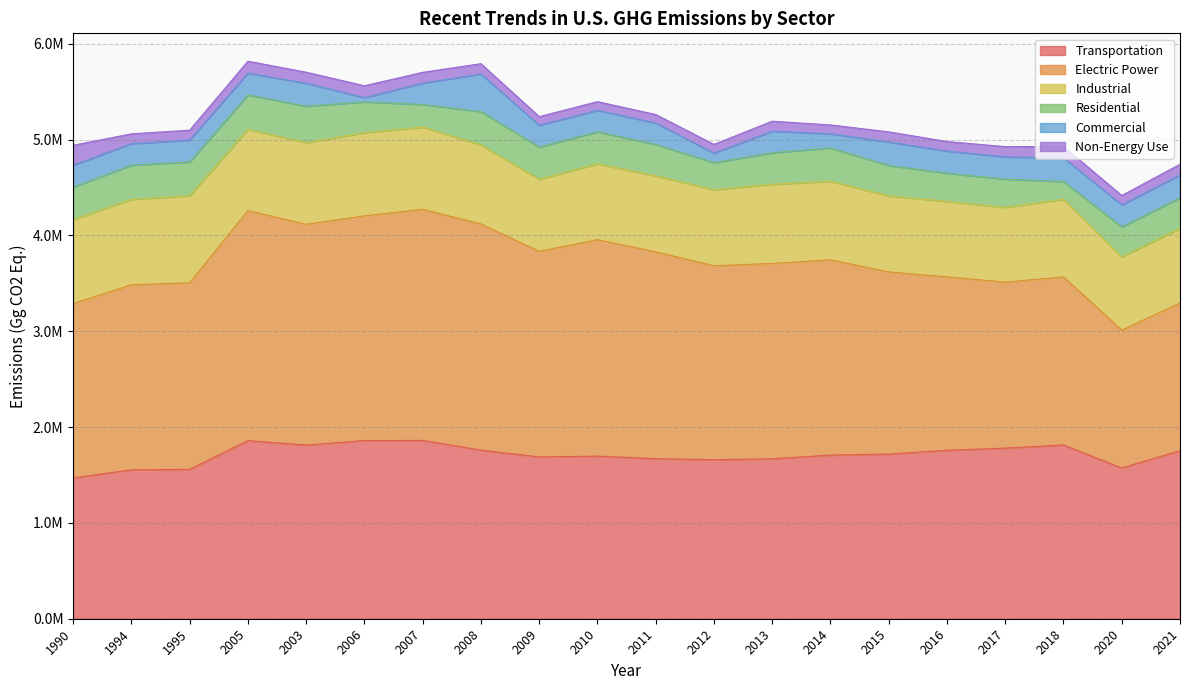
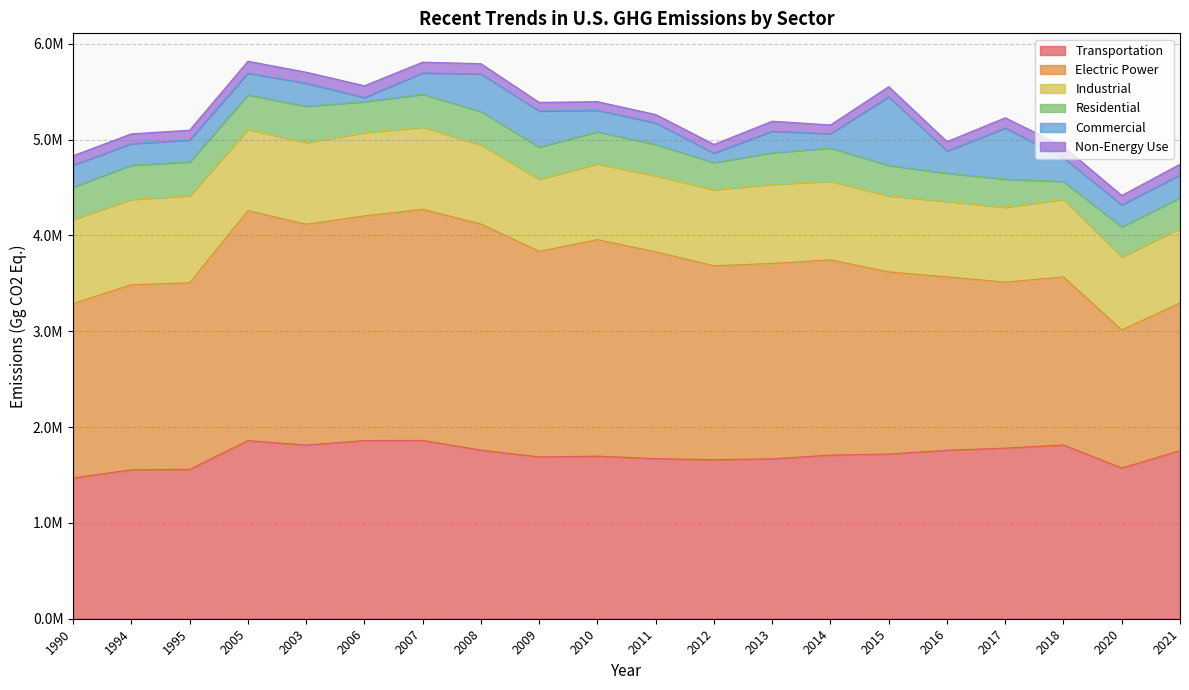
  {
    "Residential": {
      "1990": 300000,
      "1994": 400000,
      "1995": 400000,
      "2005": 400000,
      "2003": 400000,
      "2006": 300000,
-     "2007": 200000,
+     "2007": 300000,
      "2008": 300000,
      "2009": 300000,
      "2010": 300000,
      "2011": 300000,
      "2012": 300000,
      "2013": 300000,
      "2014": 300000,
      "2015": 300000,
      "2016": 300000,
      "2017": 300000,
      "2018": 200000,
      "2020": 300000,
      "2021": 300000
    },
    "Commercial": {
      "1990": 200000,
      "1994": 200000,
      "1995": 200000,
      "2005": 200000,
      "2003": 200000,
      "2006": 0,
      "2007": 200000,
      "2008": 400000,
-     "2009": 200000,
+     "2009": 400000,
      "2010": 200000,
      "2011": 200000,
      "2012": 100000,
      "2013": 200000,
      "2014": 100000,
-     "2015": 200000,
+     "2015": 700000,
      "2016": 200000,
-     "2017": 200000,
+     "2017": 500000,
      "2020": 200000,
      "2021": 200000
    },
    "Non-Energy Use": {
-     "1990": 200000,
+     "1990": 100000,
      "1994": 100000,
      "1995": 100000,
      "2005": 100000,
      "2003": 100000,
      "2006": 100000,
      "2007": 100000,
      "2008": 100000,
      "2009": 100000,
      "2010": 100000,
      "2011": 100000,
      "2012": 100000,
      "2013": 100000,
      "2014": 100000,
      "2015": 100000,
      "2016": 100000,
      "2017": 100000,
      "2020": 100000,
      "2021": 100000
    }
  }
